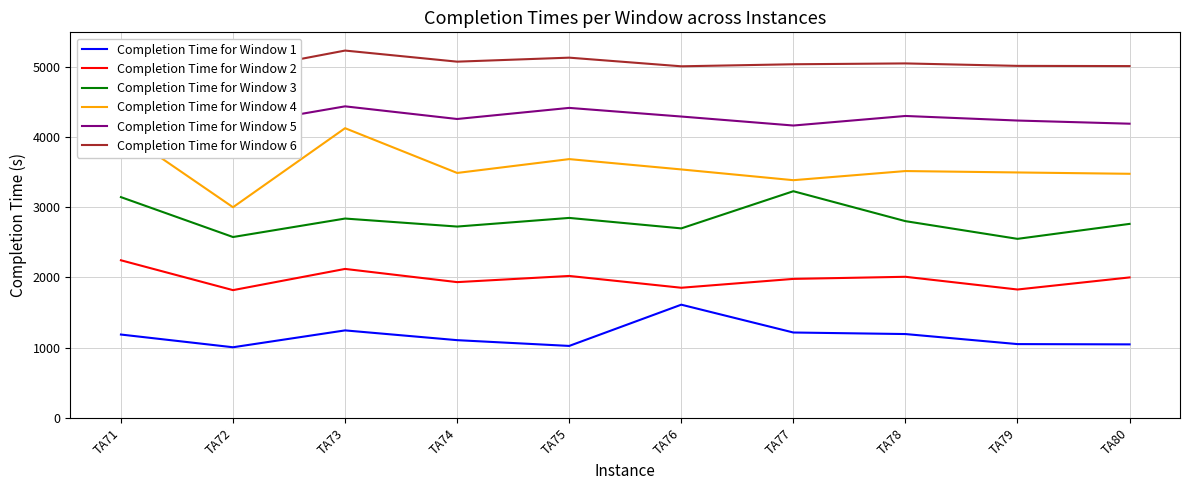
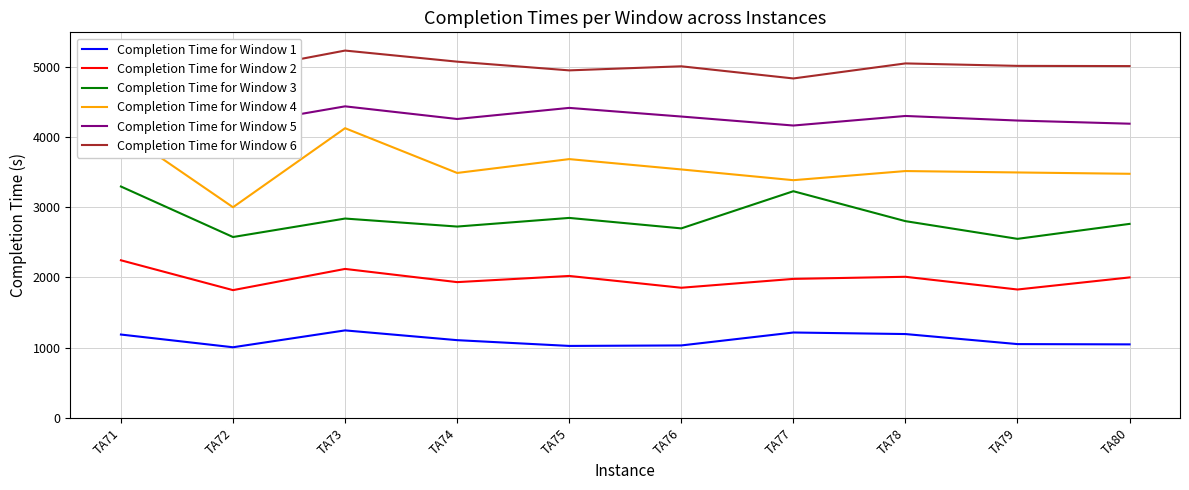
  {
    "Completion Time for Window 1": {
      "TA71": 1200,
      "TA72": 1000,
      "TA73": 1200,
      "TA74": 1100,
      "TA75": 1000,
-     "TA76": 1600,
+     "TA76": 1000,
      "TA77": 1200,
      "TA78": 1200,
      "TA79": 1100,
      "TA80": 1000
    },
    "Completion Time for Window 2": {
      "TA71": 2200,
      "TA72": 1800,
      "TA73": 2100,
      "TA74": 1900,
      "TA75": 2000,
      "TA76": 1900,
      "TA77": 2000,
      "TA78": 2000,
      "TA79": 1800,
      "TA80": 2000
    },
    "Completion Time for Window 3": {
-     "TA71": 3100,
+     "TA71": 3300,
      "TA72": 2600,
      "TA73": 2800,
      "TA74": 2700,
      "TA75": 2800,
      "TA76": 2700,
      "TA77": 3200,
      "TA78": 2800,
      "TA79": 2500,
      "TA80": 2800
    },
    "Completion Time for Window 4": {
      "TA72": 3000,
      "TA73": 4100,
      "TA74": 3500,
      "TA75": 3700,
      "TA76": 3500,
      "TA77": 3400,
      "TA78": 3500,
      "TA79": 3500,
      "TA80": 3500
    },
    "Completion Time for Window 5": {
      "TA73": 4400,
      "TA74": 4300,
      "TA75": 4400,
      "TA76": 4300,
      "TA77": 4200,
      "TA78": 4300,
      "TA79": 4200,
      "TA80": 4200
    },
    "Completion Time for Window 6": {
      "TA73": 5200,
      "TA74": 5100,
-     "TA75": 5100,
+     "TA75": 4900,
      "TA76": 5000,
-     "TA77": 5000,
+     "TA77": 4800,
      "TA78": 5000,
      "TA79": 5000,
      "TA80": 5000
    }
  }
